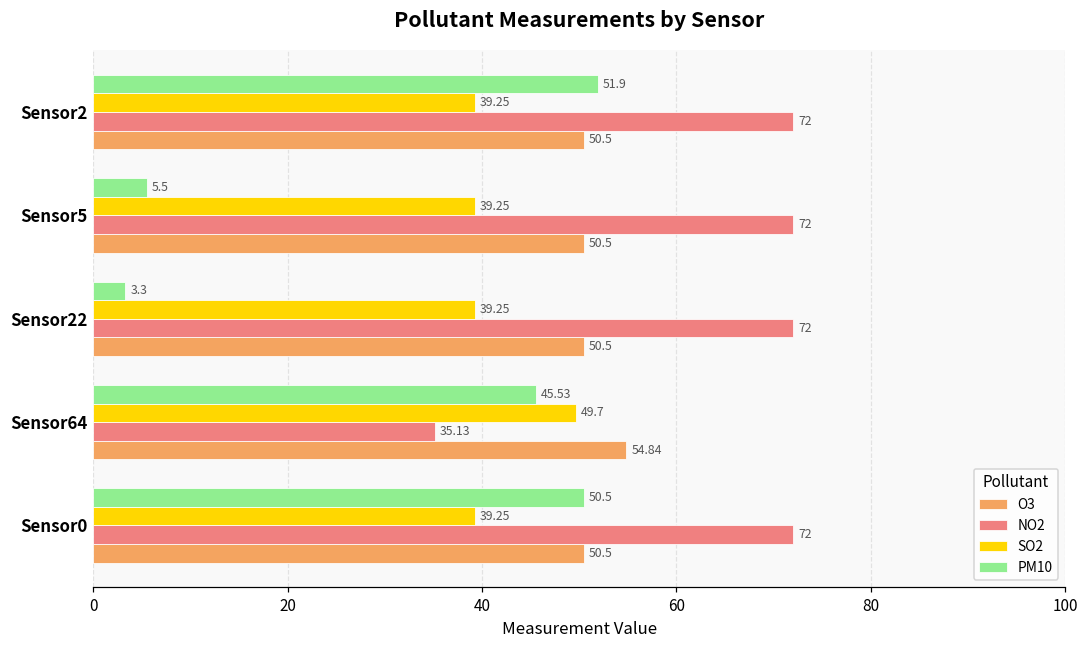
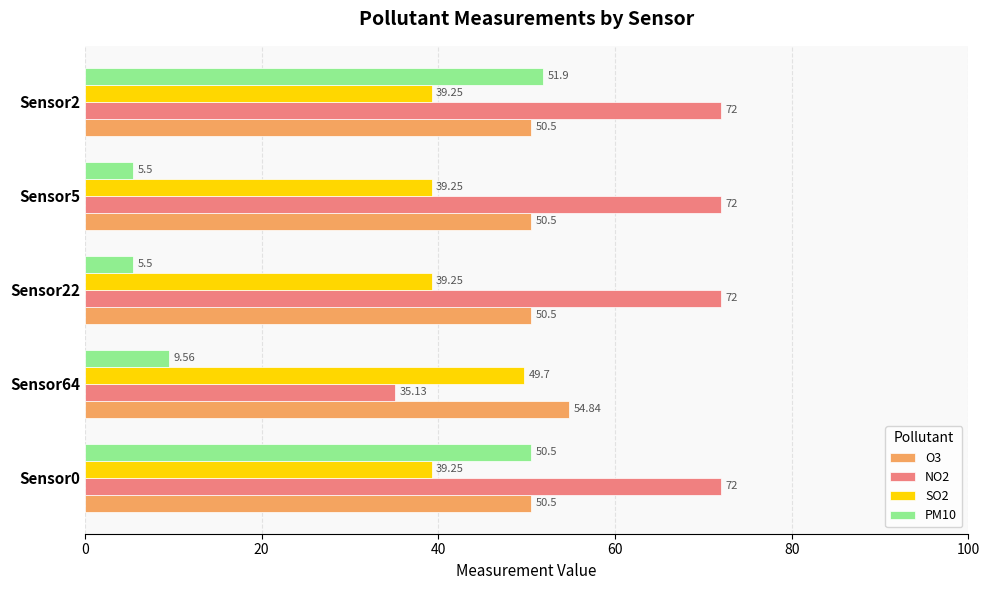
  {
    "SO2": {
      "Sensor2": 39.25,
      "Sensor5": 39.25,
      "Sensor22": 39.25,
      "Sensor64": 49.7,
      "Sensor0": 39.25
    },
    "PM10": {
      "Sensor2": 51.9,
      "Sensor5": 5.5,
-     "Sensor22": 3.3,
-     "Sensor64": 45.53,
+     "Sensor22": 5.5,
+     "Sensor64": 9.56,
      "Sensor0": 50.5
    }
  }
